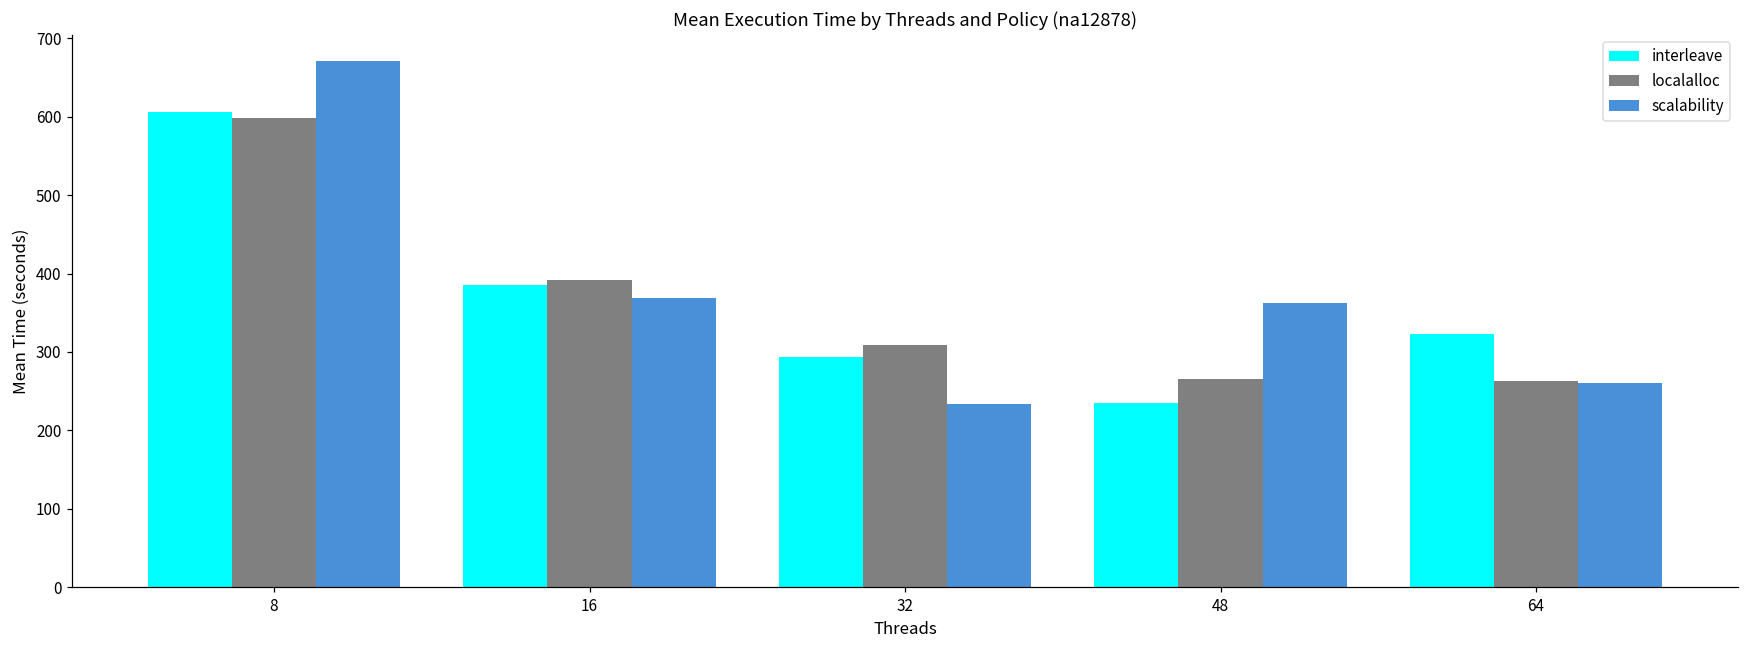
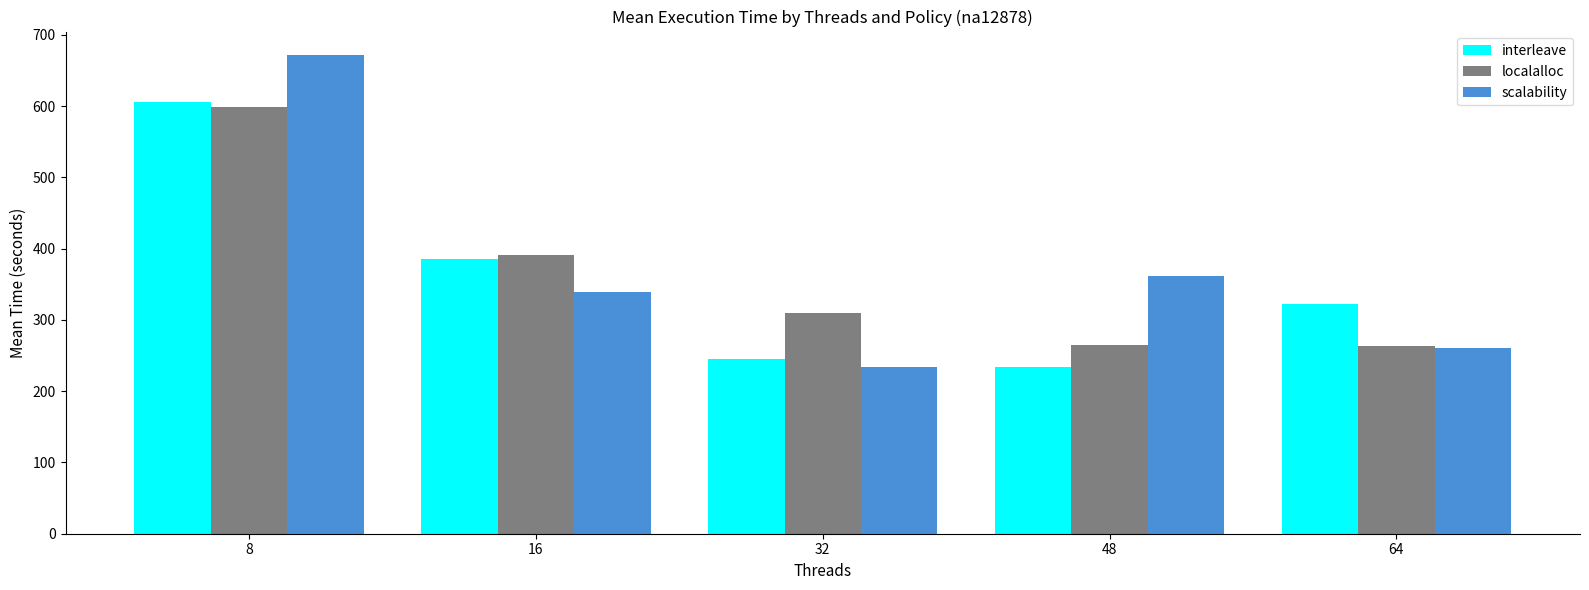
  {
    "interleave": {
      "8": 610,
      "16": 390,
-     "32": 290,
+     "32": 250,
      "48": 230,
      "64": 320
    },
    "localalloc": {
      "8": 600,
      "16": 390,
      "32": 310,
      "48": 270,
      "64": 260
    },
    "scalability": {
      "8": 670,
-     "16": 370,
+     "16": 340,
      "32": 230,
      "48": 360,
      "64": 260
    }
  }
